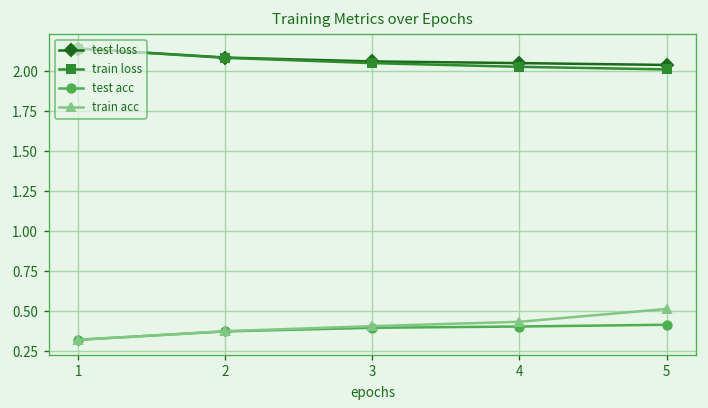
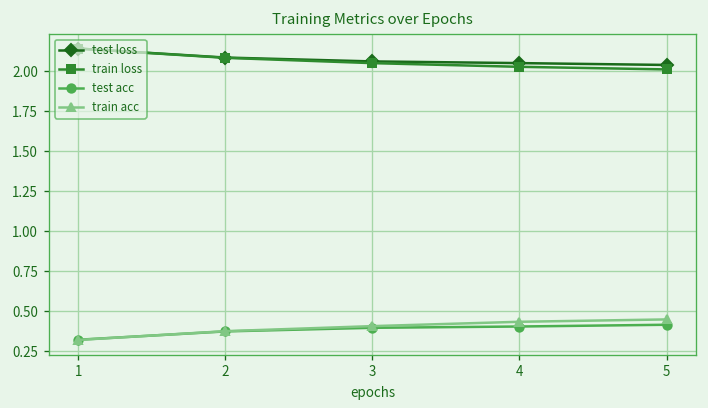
  {
    "train acc": {
      "4": 0.43,
-     "5": 0.51
+     "5": 0.45
    }
  }
